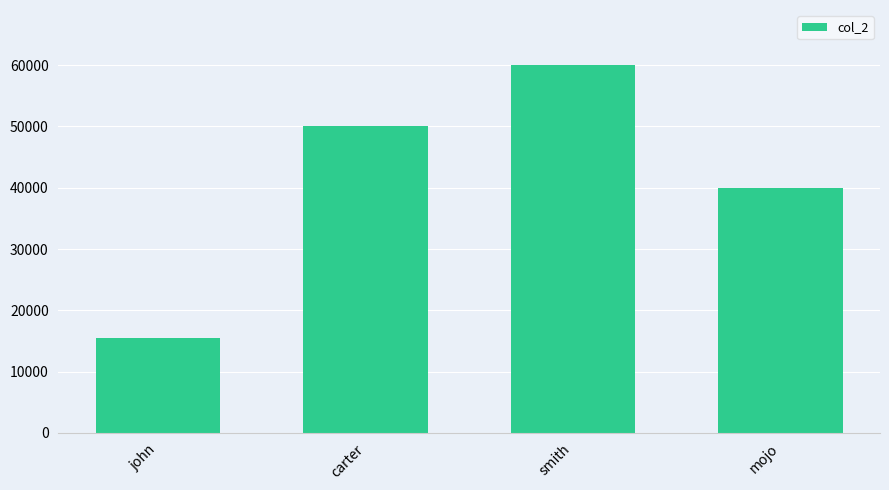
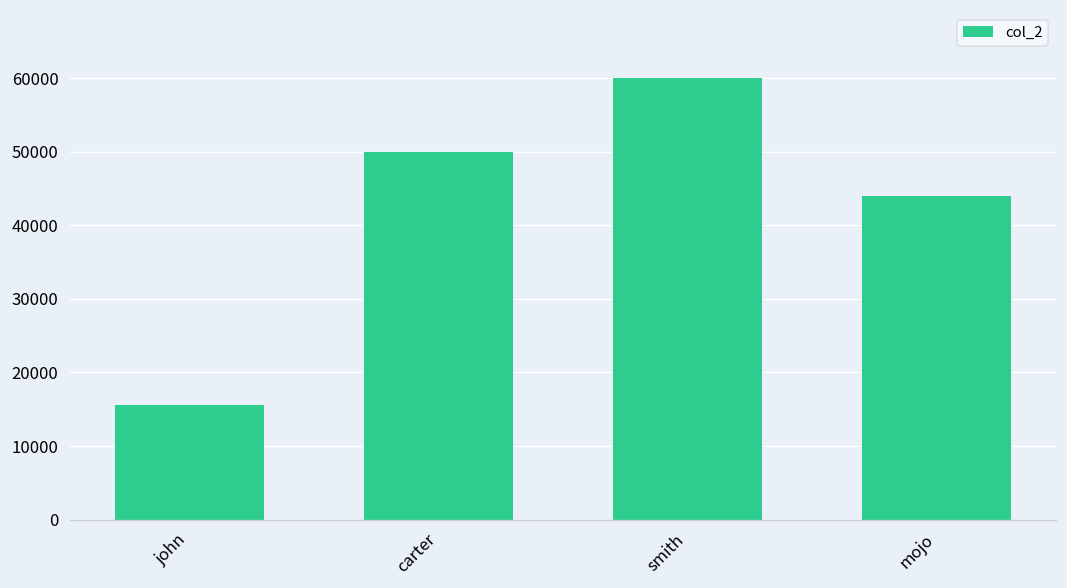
  {
    "john": 16000,
    "carter": 50000,
    "smith": 60000,
-   "mojo": 40000
+   "mojo": 44000
  }
